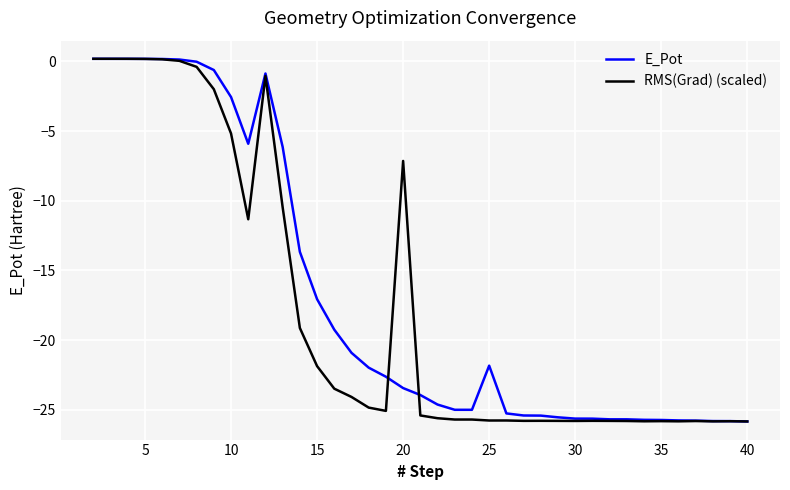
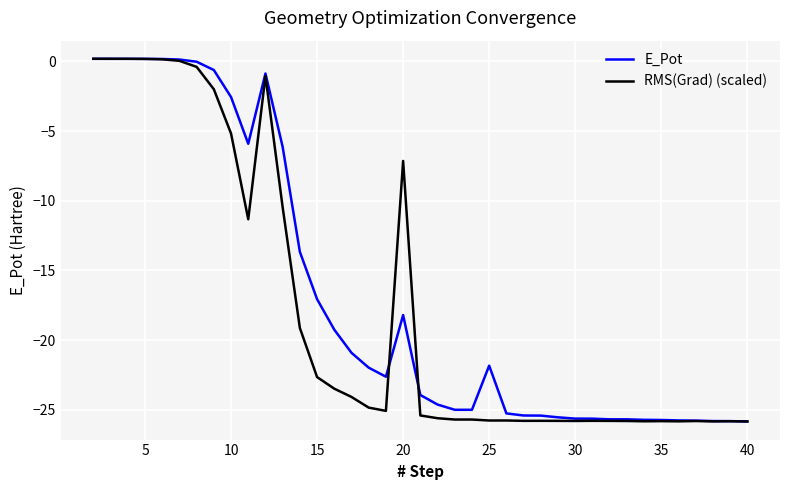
  {
    "E_Pot": {
      "10": -2.6,
      "15": -17.1,
-     "20": -23.4,
+     "20": -18.2,
      "25": -21.8
    },
    "RMS(Grad) (scaled)": {
      "10": -5.2,
-     "15": -21.9,
+     "15": -22.6,
      "20": -7.1,
      "25": -25.8
    }
  }
